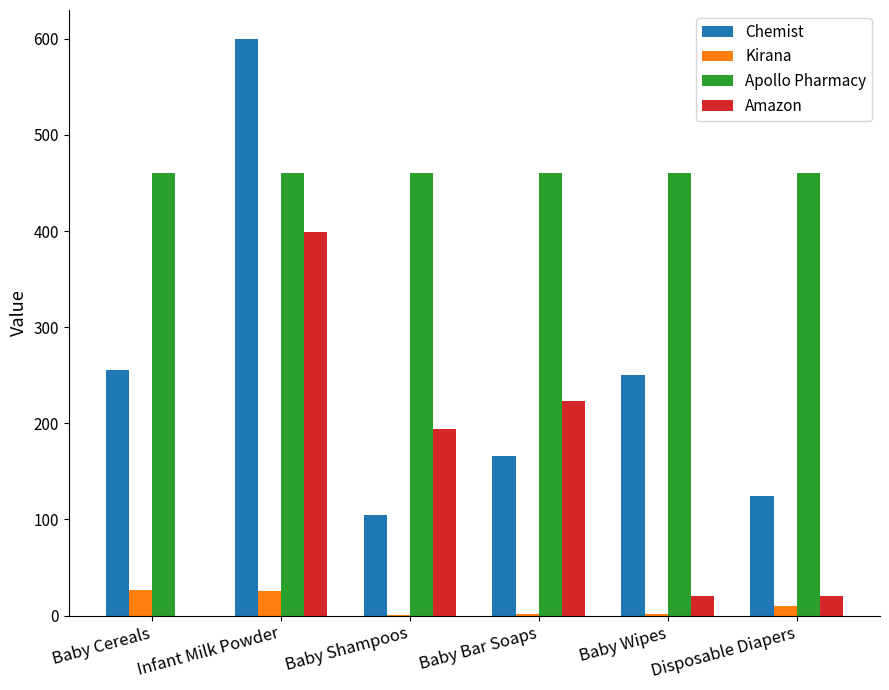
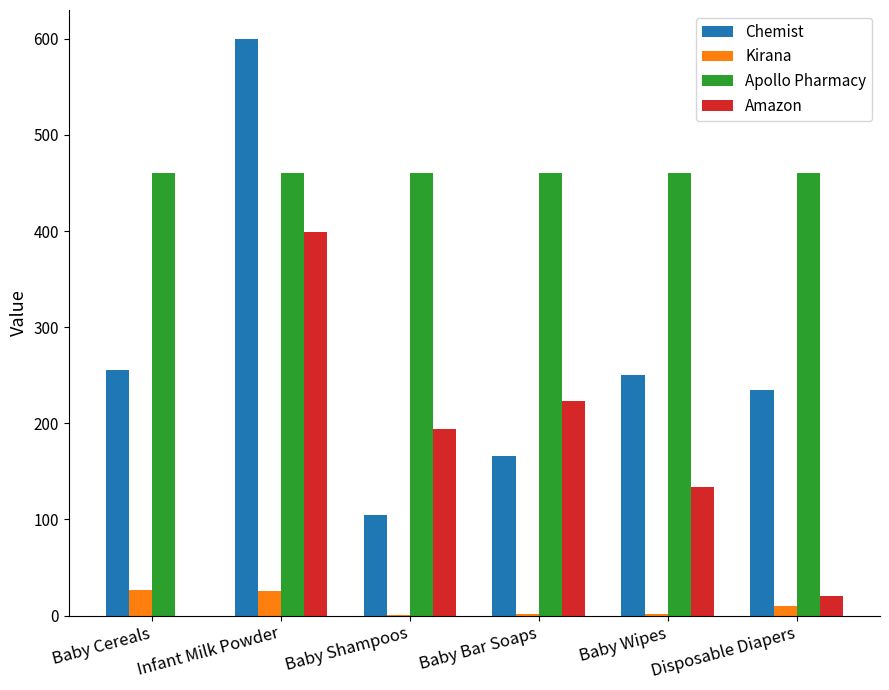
  {
    "Chemist": {
      "Baby Cereals": 260,
      "Infant Milk Powder": 600,
      "Baby Shampoos": 110,
      "Baby Bar Soaps": 170,
      "Baby Wipes": 250,
-     "Disposable Diapers": 120
+     "Disposable Diapers": 240
    },
    "Kirana": {
      "Baby Cereals": 30,
      "Infant Milk Powder": 30,
      "Disposable Diapers": 10
    },
    "Apollo Pharmacy": {
      "Baby Cereals": 460,
      "Infant Milk Powder": 460,
      "Baby Shampoos": 460,
      "Baby Bar Soaps": 460,
      "Baby Wipes": 460,
      "Disposable Diapers": 460
    },
    "Amazon": {
      "Baby Cereals": 0,
      "Infant Milk Powder": 400,
      "Baby Shampoos": 190,
      "Baby Bar Soaps": 220,
-     "Baby Wipes": 20,
+     "Baby Wipes": 130,
      "Disposable Diapers": 20
    }
  }
